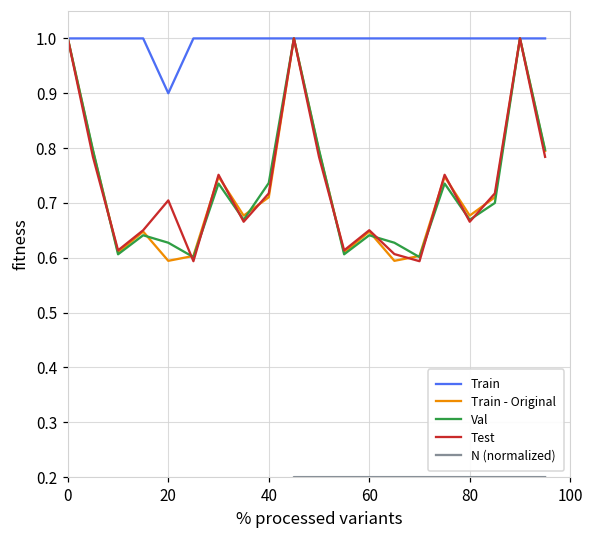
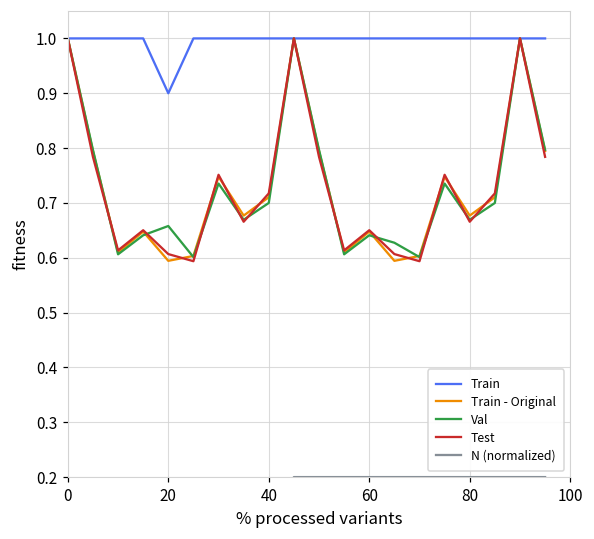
  {
    "Train": {
      "20": 0.90,
      "40": 1.00,
      "60": 1.00,
      "80": 1.00
    },
    "Train - Original": {
      "20": 0.59,
      "40": 0.71,
      "80": 0.68
    },
    "Val": {
-     "20": 0.63,
-     "40": 0.74,
+     "20": 0.66,
+     "40": 0.70,
      "60": 0.64
    },
    "Test": {
-     "20": 0.70,
+     "20": 0.61,
      "40": 0.72
    },
    "N (normalized)": {
      "60": 0.20,
      "80": 0.20
    }
  }
